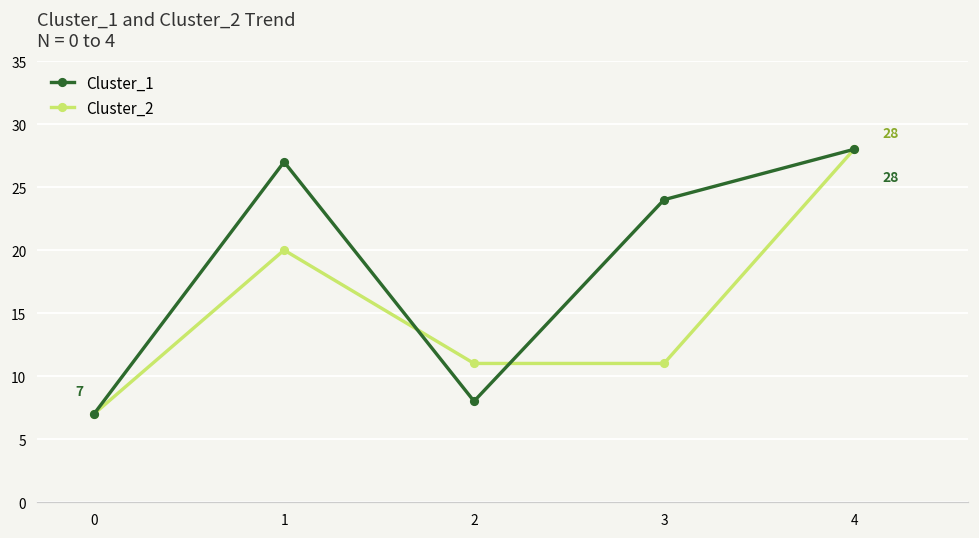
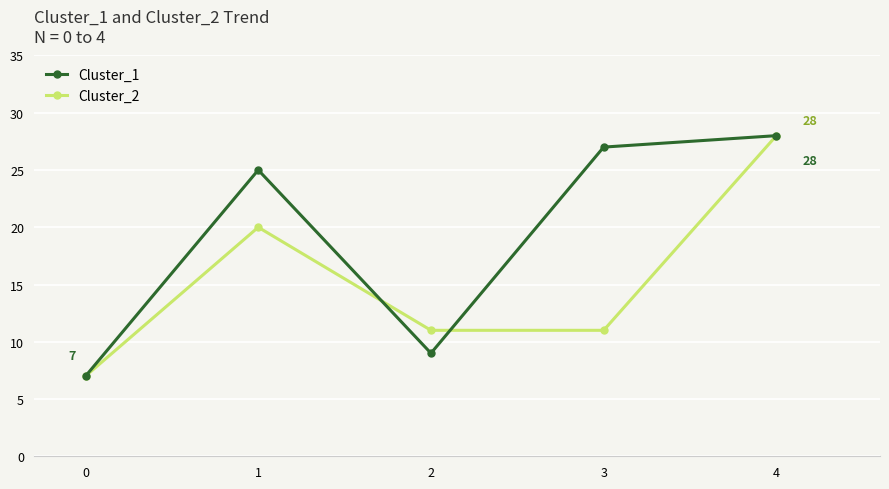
  {
    "Cluster_1": {
-     "1": 27,
-     "2": 8,
-     "3": 24
+     "1": 25,
+     "2": 9,
+     "3": 27
    },
    "Cluster_2": {
      "1": 20,
      "2": 11,
      "3": 11
    }
  }
